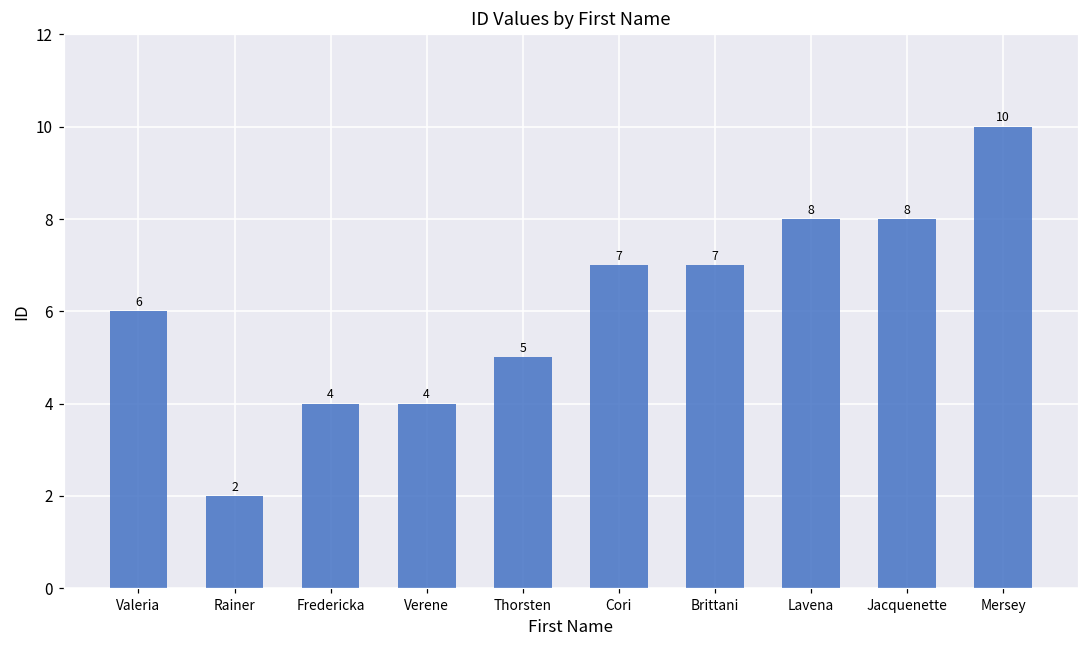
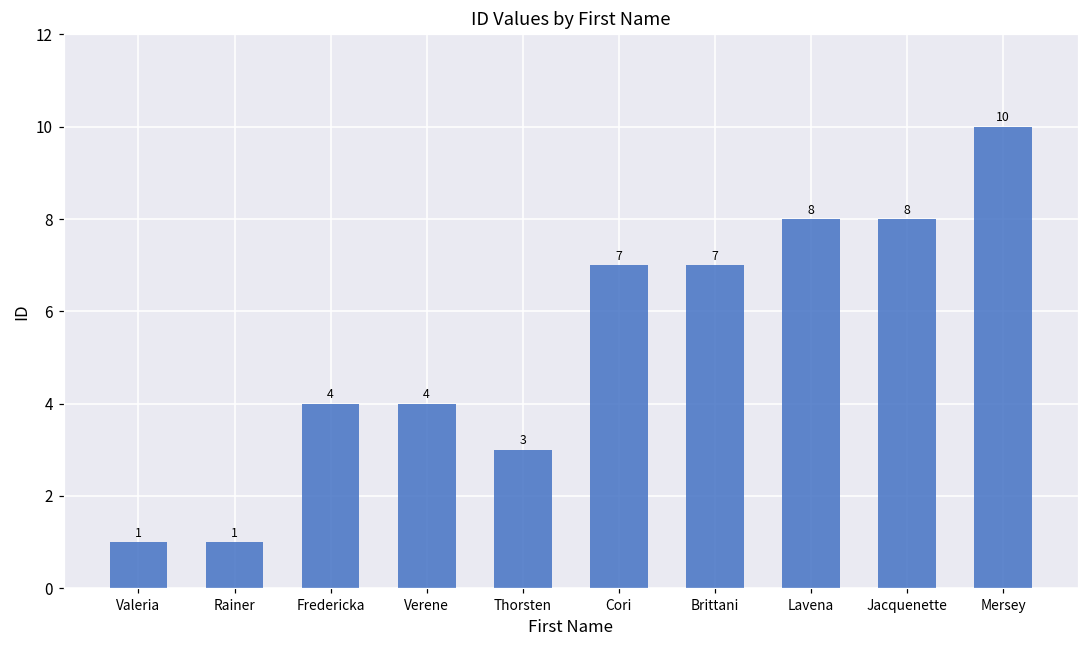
  {
-   "Valeria": 6,
-   "Rainer": 2,
+   "Valeria": 1,
+   "Rainer": 1,
    "Fredericka": 4,
    "Verene": 4,
-   "Thorsten": 5,
+   "Thorsten": 3,
    "Cori": 7,
    "Brittani": 7,
    "Lavena": 8,
    "Jacquenette": 8,
    "Mersey": 10
  }
